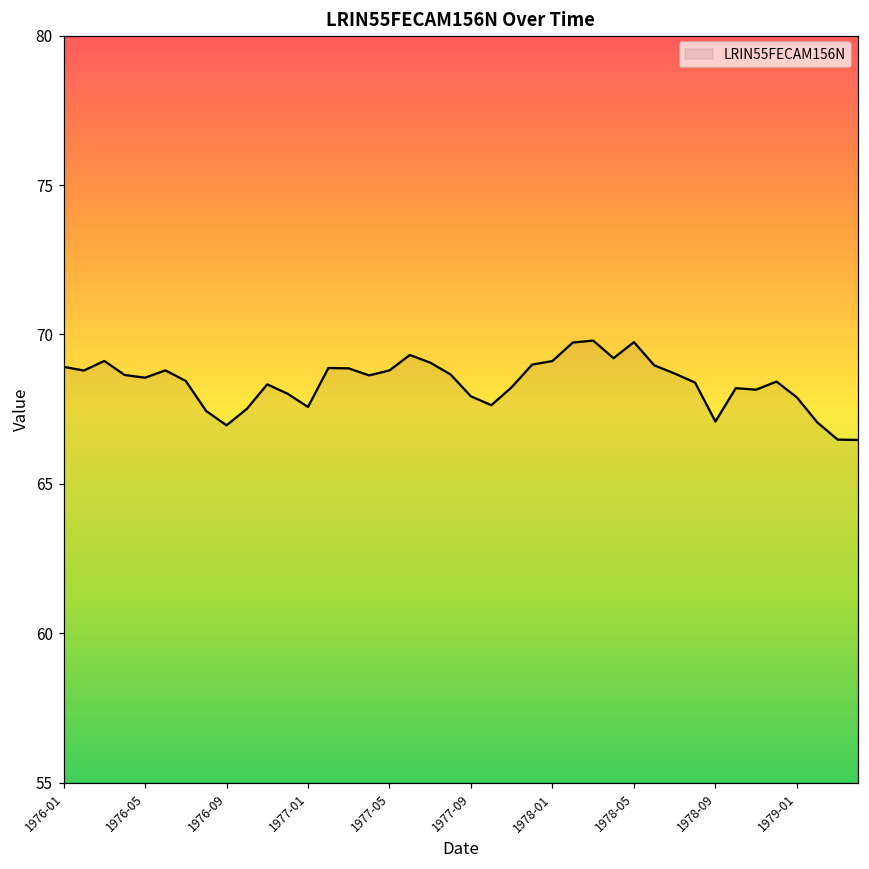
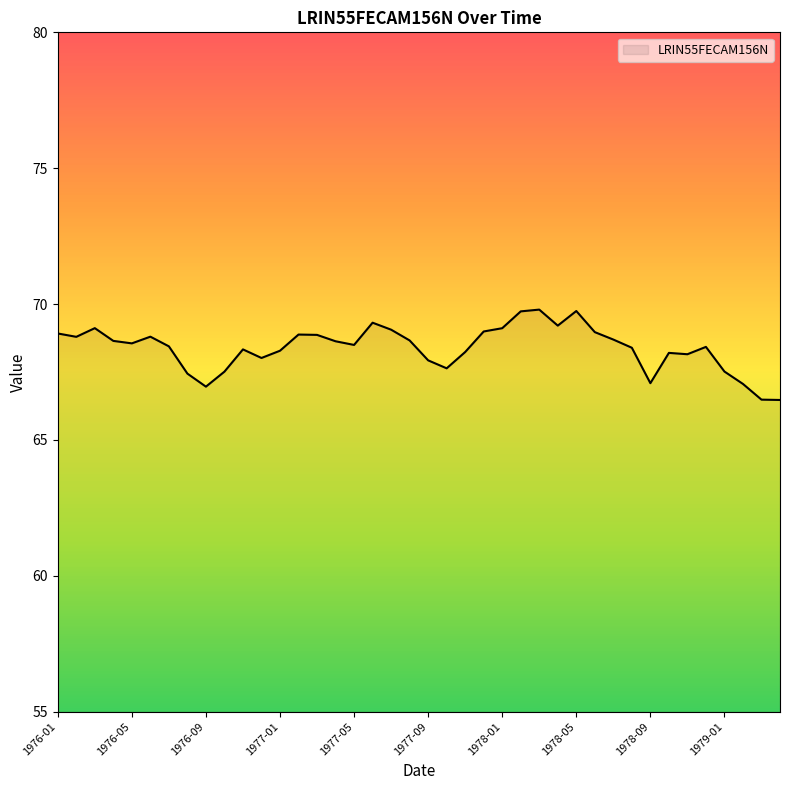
  {
    "1976-01": 68.9,
    "1976-05": 68.6,
    "1976-09": 67.0,
-   "1977-01": 67.6,
-   "1977-05": 68.8,
+   "1977-01": 68.3,
+   "1977-05": 68.5,
    "1977-09": 67.9,
    "1978-01": 69.1,
    "1978-05": 69.7,
    "1978-09": 67.1,
-   "1979-01": 67.9
+   "1979-01": 67.5
  }
